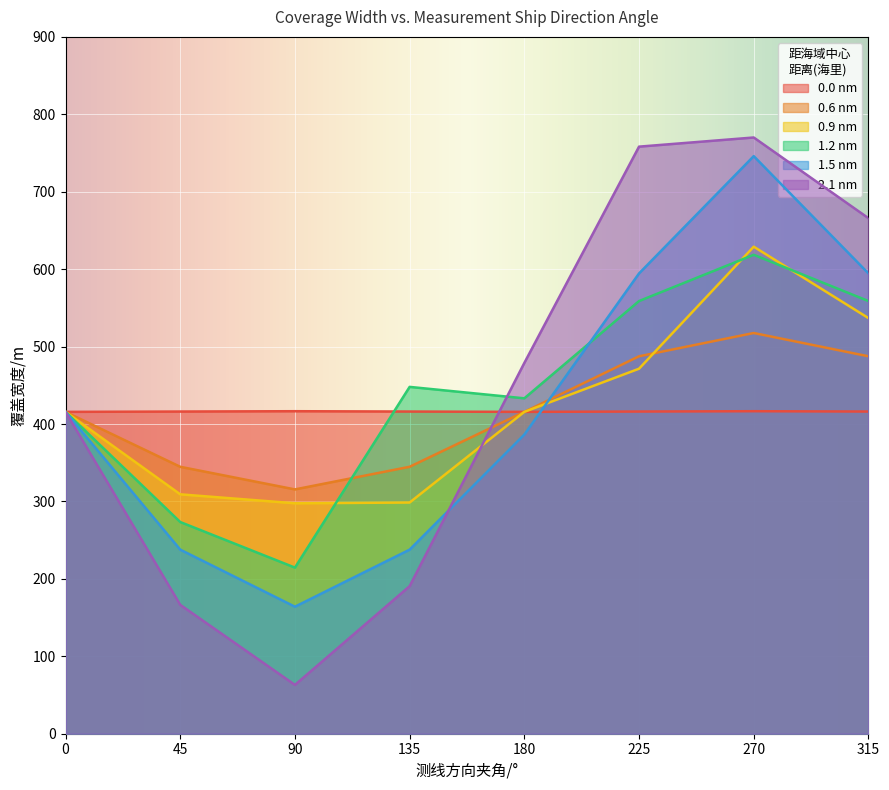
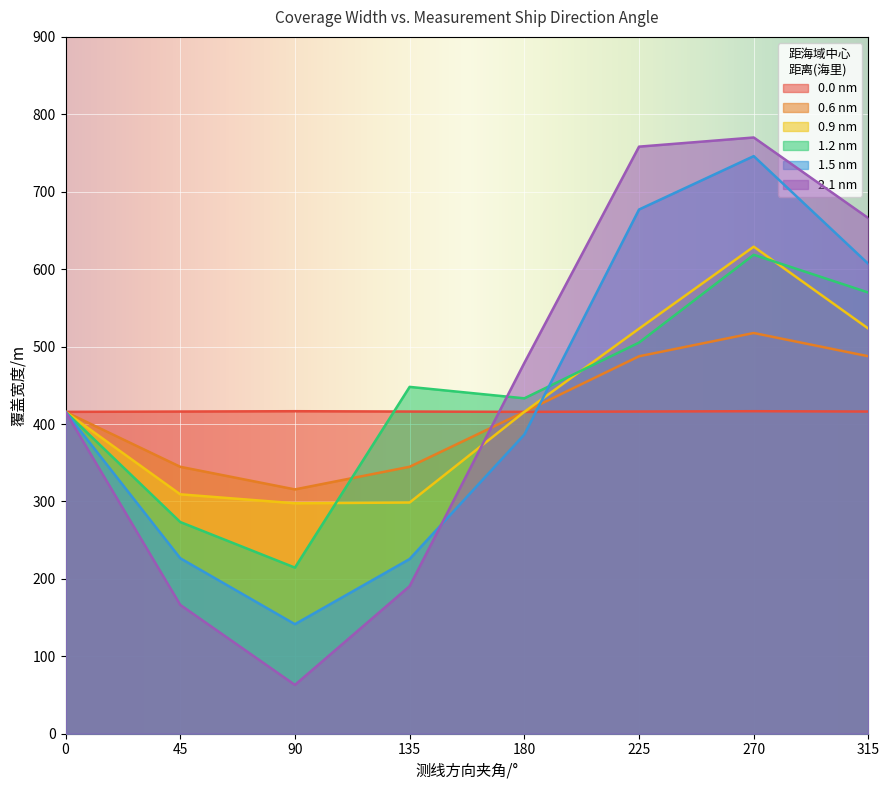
  {
    "0.9 nm": {
      "45": 310,
      "90": 300,
      "135": 300,
-     "225": 470,
+     "225": 520,
      "270": 630,
-     "315": 540
+     "315": 520
    },
    "1.2 nm": {
      "45": 270,
      "90": 210,
      "135": 450,
      "180": 430,
-     "225": 560,
+     "225": 510,
      "270": 620,
-     "315": 560
+     "315": 570
    },
    "1.5 nm": {
-     "45": 240,
-     "90": 160,
-     "135": 240,
+     "45": 230,
+     "90": 140,
+     "135": 230,
      "180": 390,
-     "225": 590,
+     "225": 680,
      "270": 750,
-     "315": 590
+     "315": 610
    },
    "2.1 nm": {
      "45": 170,
      "90": 60,
      "135": 190,
      "180": 480,
      "225": 760,
      "270": 770,
      "315": 670
    }
  }
